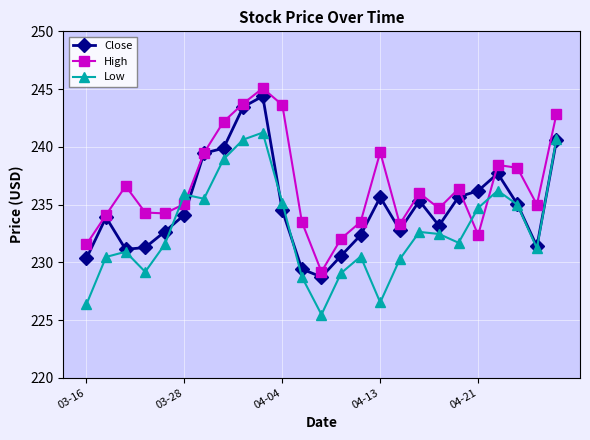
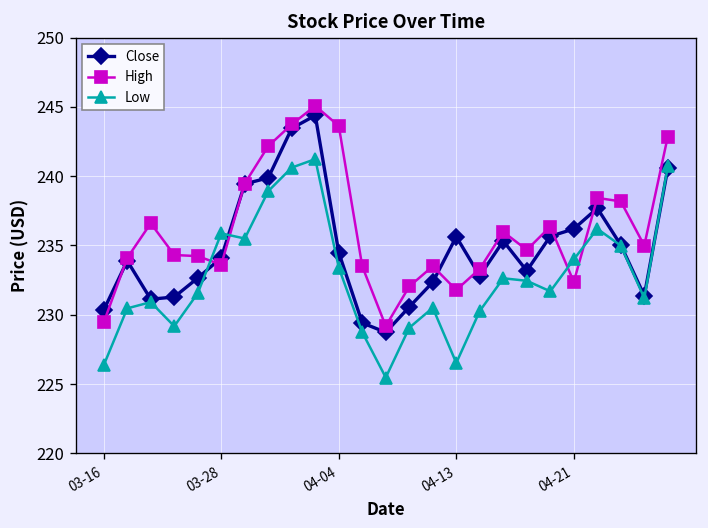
  {
    "Close": {
      "03-16": 230.3,
      "03-28": 234.1,
      "04-04": 234.5,
      "04-13": 235.6,
      "04-21": 236.2
    },
    "High": {
-     "03-16": 231.6,
-     "03-28": 235.1,
+     "03-16": 229.4,
+     "03-28": 233.6,
      "04-04": 243.6,
-     "04-13": 239.5,
+     "04-13": 231.8,
      "04-21": 232.4
    },
    "Low": {
      "03-16": 226.4,
      "03-28": 235.9,
-     "04-04": 235.2,
+     "04-04": 233.4,
      "04-13": 226.5,
-     "04-21": 234.7
+     "04-21": 234.0
    }
  }
